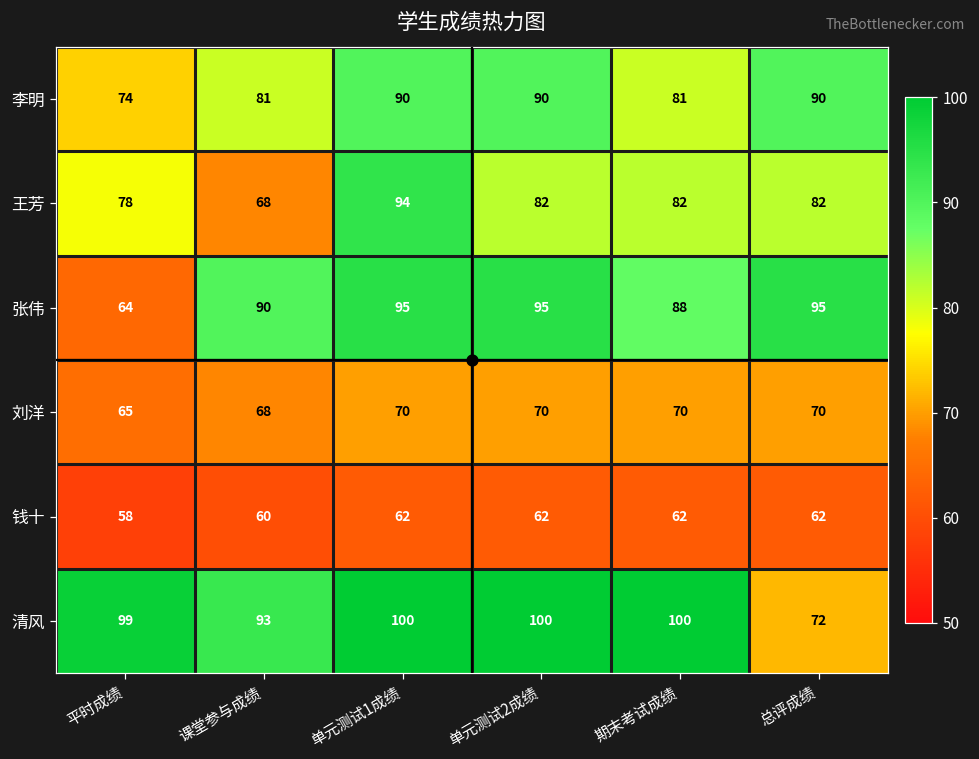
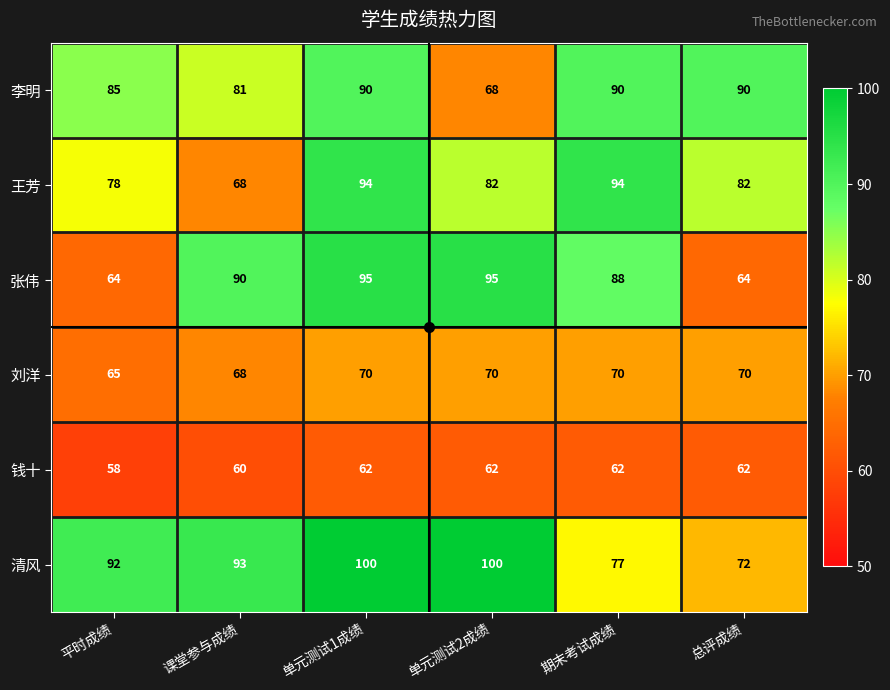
  {
    "李明": {
-     "平时成绩": 74,
+     "平时成绩": 85,
      "课堂参与成绩": 81,
      "单元测试1成绩": 90,
-     "单元测试2成绩": 90,
-     "期末考试成绩": 81,
+     "单元测试2成绩": 68,
+     "期末考试成绩": 90,
      "总评成绩": 90
    },
    "王芳": {
      "平时成绩": 78,
      "课堂参与成绩": 68,
      "单元测试1成绩": 94,
      "单元测试2成绩": 82,
-     "期末考试成绩": 82,
+     "期末考试成绩": 94,
      "总评成绩": 82
    },
    "张伟": {
      "平时成绩": 64,
      "课堂参与成绩": 90,
      "单元测试1成绩": 95,
      "单元测试2成绩": 95,
      "期末考试成绩": 88,
-     "总评成绩": 95
+     "总评成绩": 64
    },
    "刘洋": {
      "平时成绩": 65,
      "课堂参与成绩": 68,
      "单元测试1成绩": 70,
      "单元测试2成绩": 70,
      "期末考试成绩": 70,
      "总评成绩": 70
    },
    "钱十": {
      "平时成绩": 58,
      "课堂参与成绩": 60,
      "单元测试1成绩": 62,
      "单元测试2成绩": 62,
      "期末考试成绩": 62,
      "总评成绩": 62
    },
    "清风": {
-     "平时成绩": 99,
+     "平时成绩": 92,
      "课堂参与成绩": 93,
      "单元测试1成绩": 100,
      "单元测试2成绩": 100,
-     "期末考试成绩": 100,
+     "期末考试成绩": 77,
      "总评成绩": 72
    }
  }
